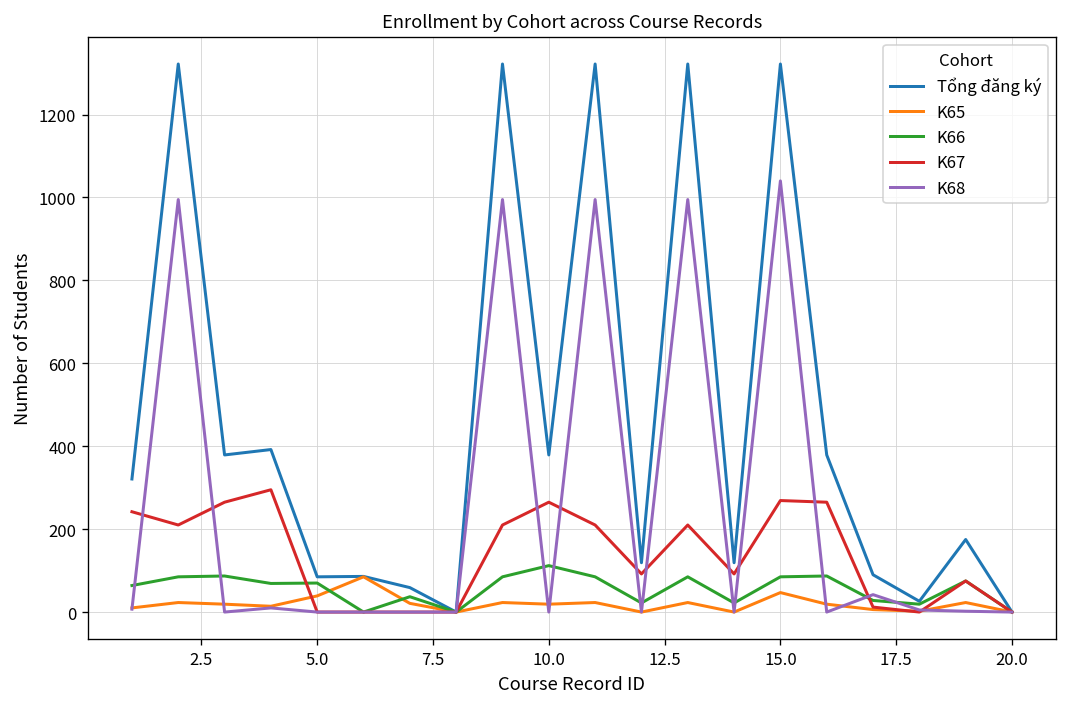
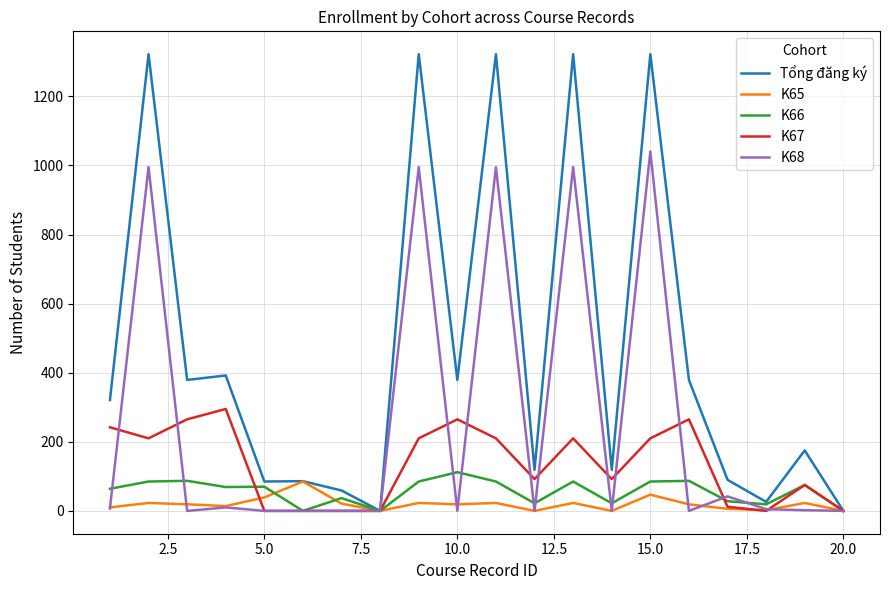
  {
    "Tổng đăng ký": {
      "5.0": 90,
      "10.0": 380,
      "15.0": 1320
    },
    "K65": {
      "5.0": 40,
      "10.0": 20,
      "15.0": 50
    },
    "K66": {
      "5.0": 70,
      "10.0": 110,
      "15.0": 90
    },
    "K67": {
      "10.0": 270,
-     "15.0": 270
+     "15.0": 210
    },
    "K68": {
      "10.0": 0,
      "15.0": 1040
    }
  }
